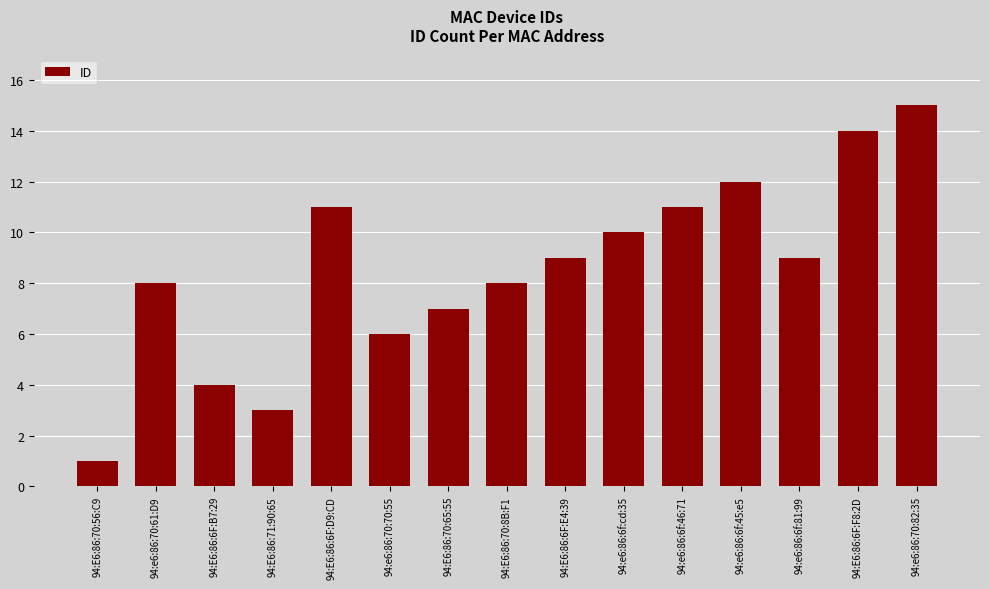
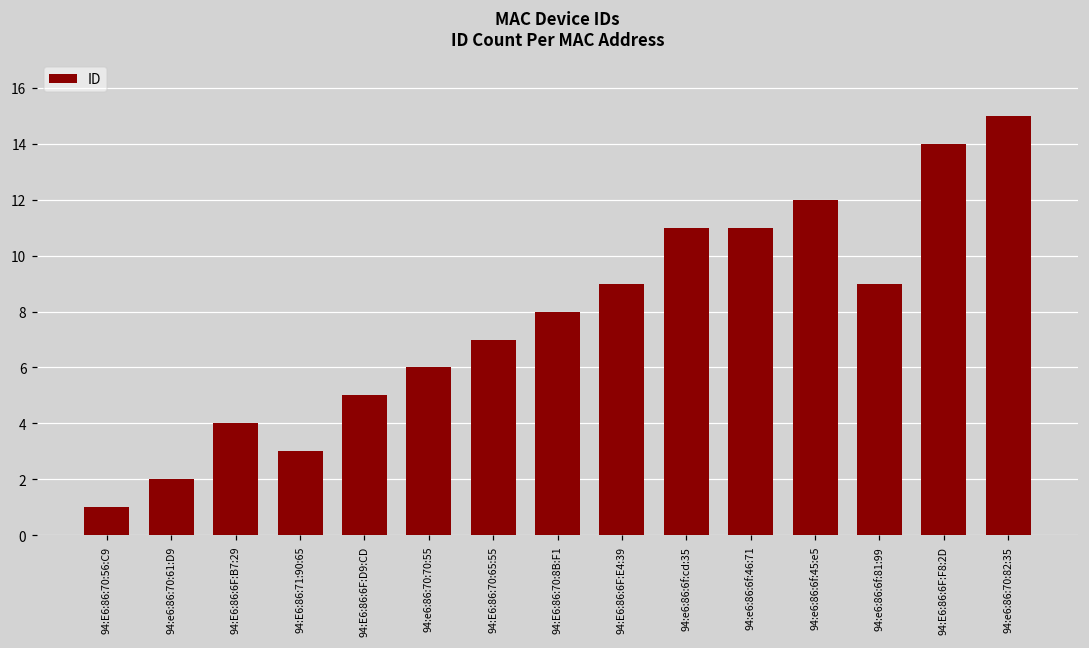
  {
    "94:E6:86:70:56:C9": 1,
-   "94:e6:86:70:61:D9": 8,
+   "94:e6:86:70:61:D9": 2,
    "94:E6:86:6F:B7:29": 4,
    "94:E6:86:71:90:65": 3,
-   "94:E6:86:6F:D9:CD": 11,
+   "94:E6:86:6F:D9:CD": 5,
    "94:e6:86:70:70:55": 6,
    "94:E6:86:70:65:55": 7,
    "94:E6:86:70:8B:F1": 8,
    "94:E6:86:6F:E4:39": 9,
-   "94:e6:86:6f:cd:35": 10,
+   "94:e6:86:6f:cd:35": 11,
    "94:e6:86:6f:46:71": 11,
    "94:e6:86:6f:45:e5": 12,
    "94:e6:86:6f:81:99": 9,
    "94:E6:86:6F:F8:2D": 14,
    "94:e6:86:70:82:35": 15
  }
